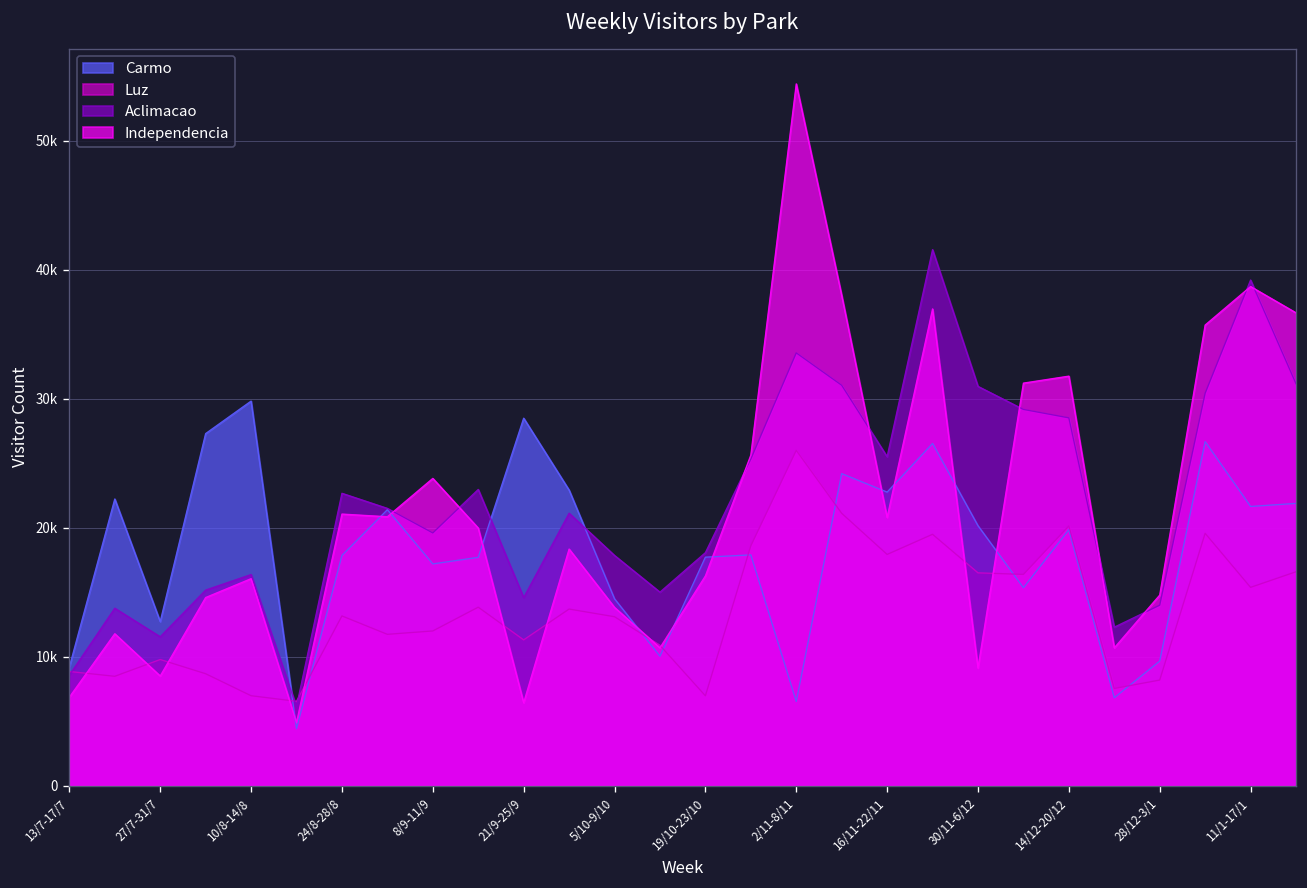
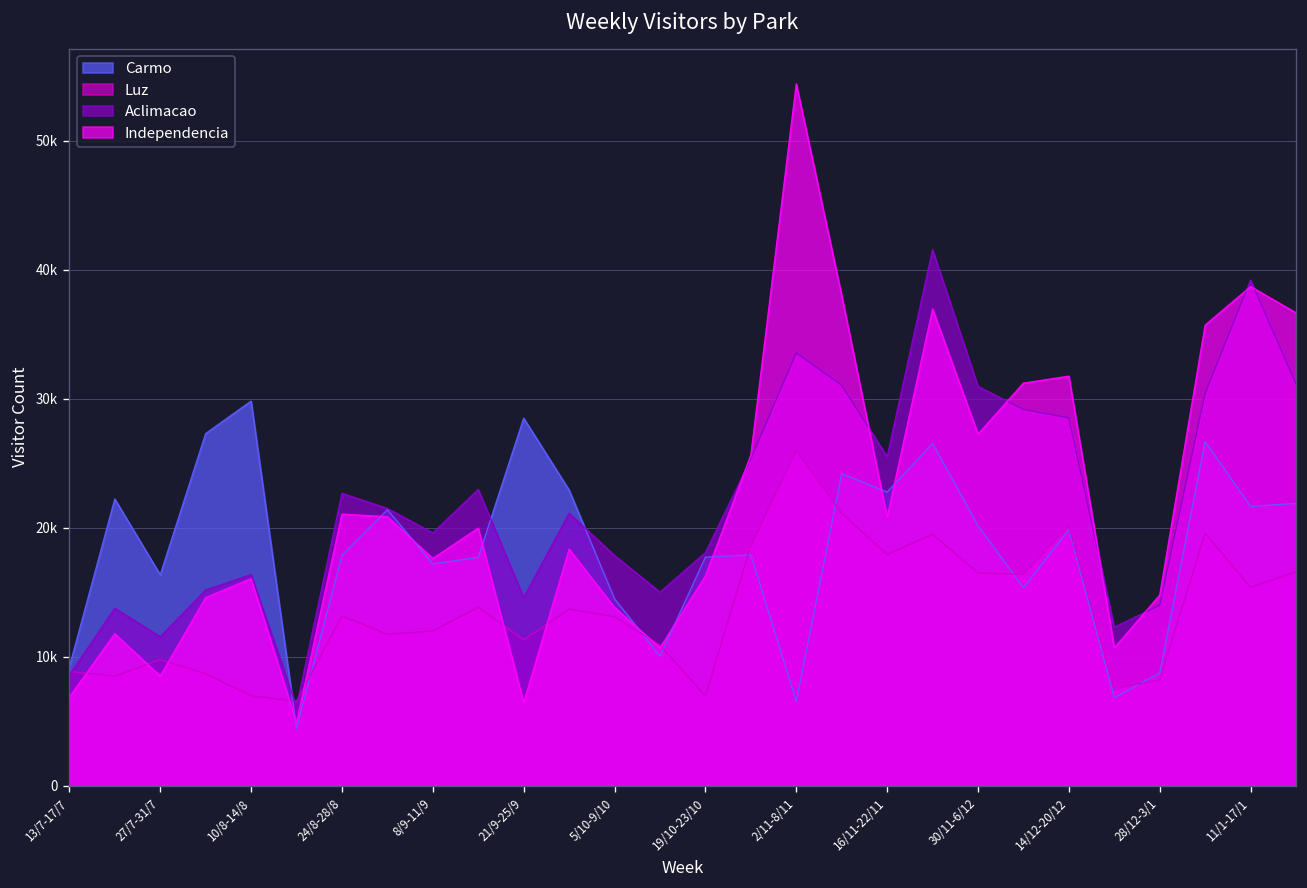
  {
    "Carmo": {
      "13/7-17/7": 9200,
-     "27/7-31/7": 12700,
+     "27/7-31/7": 16300,
      "10/8-14/8": 29800,
      "24/8-28/8": 17800,
      "8/9-11/9": 17200,
      "21/9-25/9": 28500,
      "5/10-9/10": 14500,
      "19/10-23/10": 17700,
      "2/11-8/11": 6500,
      "16/11-22/11": 22800,
      "30/11-6/12": 20200,
      "14/12-20/12": 19800,
-     "28/12-3/1": 9700,
+     "28/12-3/1": 8700,
      "11/1-17/1": 21600
    },
    "Luz": {
      "13/7-17/7": 8800,
      "27/7-31/7": 9800,
      "10/8-14/8": 7000,
      "24/8-28/8": 13200,
      "8/9-11/9": 12000,
      "21/9-25/9": 11300,
      "5/10-9/10": 13100,
      "19/10-23/10": 7000,
      "2/11-8/11": 26000,
      "16/11-22/11": 17900,
      "30/11-6/12": 16500,
      "14/12-20/12": 20100,
      "28/12-3/1": 8200,
      "11/1-17/1": 15400
    },
    "Aclimacao": {
      "13/7-17/7": 8600,
      "27/7-31/7": 11500,
      "10/8-14/8": 16400,
      "24/8-28/8": 22700,
      "8/9-11/9": 19600,
      "21/9-25/9": 14600,
      "5/10-9/10": 17800,
      "19/10-23/10": 18100,
      "2/11-8/11": 33500,
      "16/11-22/11": 25500,
      "30/11-6/12": 31000,
      "14/12-20/12": 28500,
      "28/12-3/1": 14000,
      "11/1-17/1": 39200
    },
    "Independencia": {
      "13/7-17/7": 6900,
      "27/7-31/7": 8500,
      "10/8-14/8": 16000,
      "24/8-28/8": 21100,
-     "8/9-11/9": 23800,
+     "8/9-11/9": 17600,
      "21/9-25/9": 6400,
      "5/10-9/10": 13800,
      "19/10-23/10": 16300,
      "2/11-8/11": 54400,
      "16/11-22/11": 20800,
-     "30/11-6/12": 9100,
+     "30/11-6/12": 27300,
      "14/12-20/12": 31700,
      "28/12-3/1": 14800,
      "11/1-17/1": 38700
    }
  }
